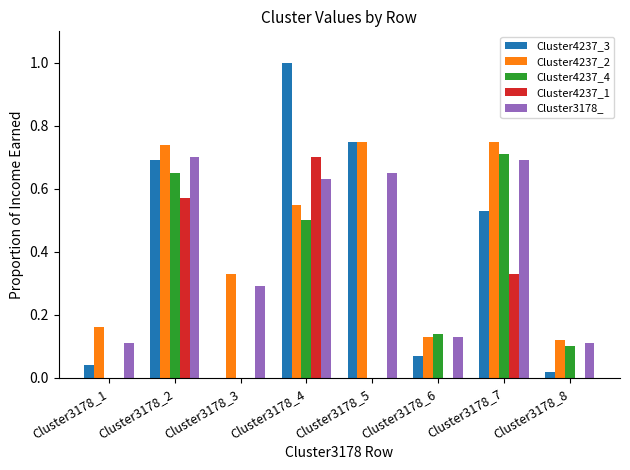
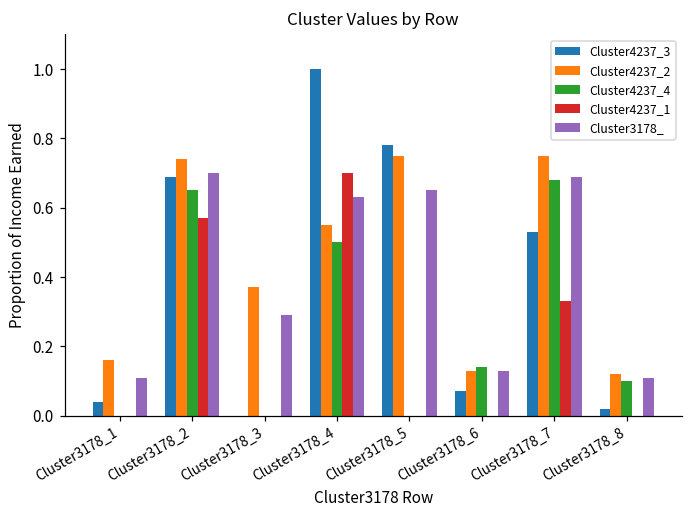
  {
    "Cluster4237_3": {
      "Cluster3178_1": 0.04,
      "Cluster3178_2": 0.69,
      "Cluster3178_3": 0.00,
      "Cluster3178_4": 1.00,
-     "Cluster3178_5": 0.75,
+     "Cluster3178_5": 0.78,
      "Cluster3178_6": 0.07,
      "Cluster3178_7": 0.53,
      "Cluster3178_8": 0.02
    },
    "Cluster4237_2": {
      "Cluster3178_1": 0.16,
      "Cluster3178_2": 0.74,
-     "Cluster3178_3": 0.33,
+     "Cluster3178_3": 0.37,
      "Cluster3178_4": 0.55,
      "Cluster3178_5": 0.75,
      "Cluster3178_6": 0.13,
      "Cluster3178_7": 0.75,
      "Cluster3178_8": 0.12
    },
    "Cluster4237_4": {
      "Cluster3178_1": 0.00,
      "Cluster3178_2": 0.65,
      "Cluster3178_3": 0.00,
      "Cluster3178_4": 0.50,
      "Cluster3178_5": 0.00,
      "Cluster3178_6": 0.14,
-     "Cluster3178_7": 0.71,
+     "Cluster3178_7": 0.68,
      "Cluster3178_8": 0.10
    },
    "Cluster4237_1": {
      "Cluster3178_1": 0.00,
      "Cluster3178_2": 0.57,
      "Cluster3178_3": 0.00,
      "Cluster3178_4": 0.70,
      "Cluster3178_5": 0.00,
      "Cluster3178_6": 0.00,
      "Cluster3178_7": 0.33,
      "Cluster3178_8": 0.00
    },
    "Cluster3178_": {
      "Cluster3178_1": 0.11,
      "Cluster3178_2": 0.70,
      "Cluster3178_3": 0.29,
      "Cluster3178_4": 0.63,
      "Cluster3178_5": 0.65,
      "Cluster3178_6": 0.13,
      "Cluster3178_7": 0.69,
      "Cluster3178_8": 0.11
    }
  }
